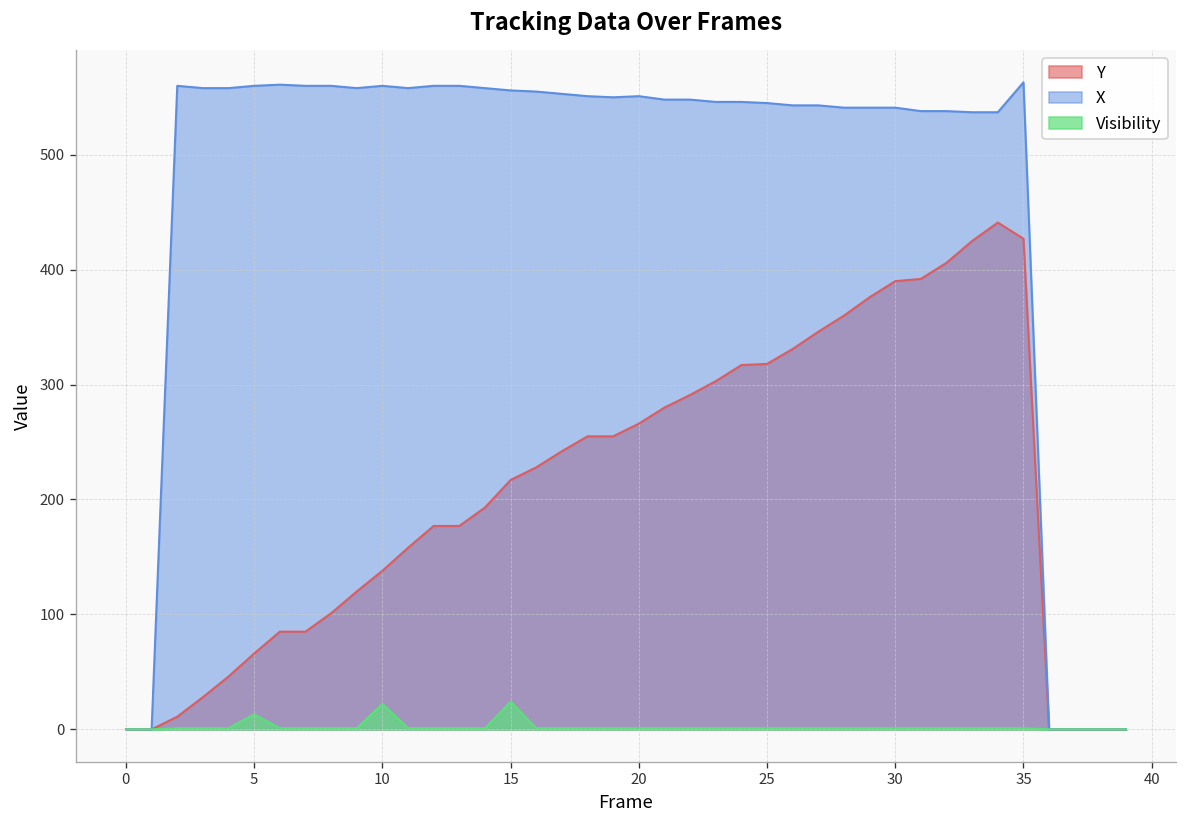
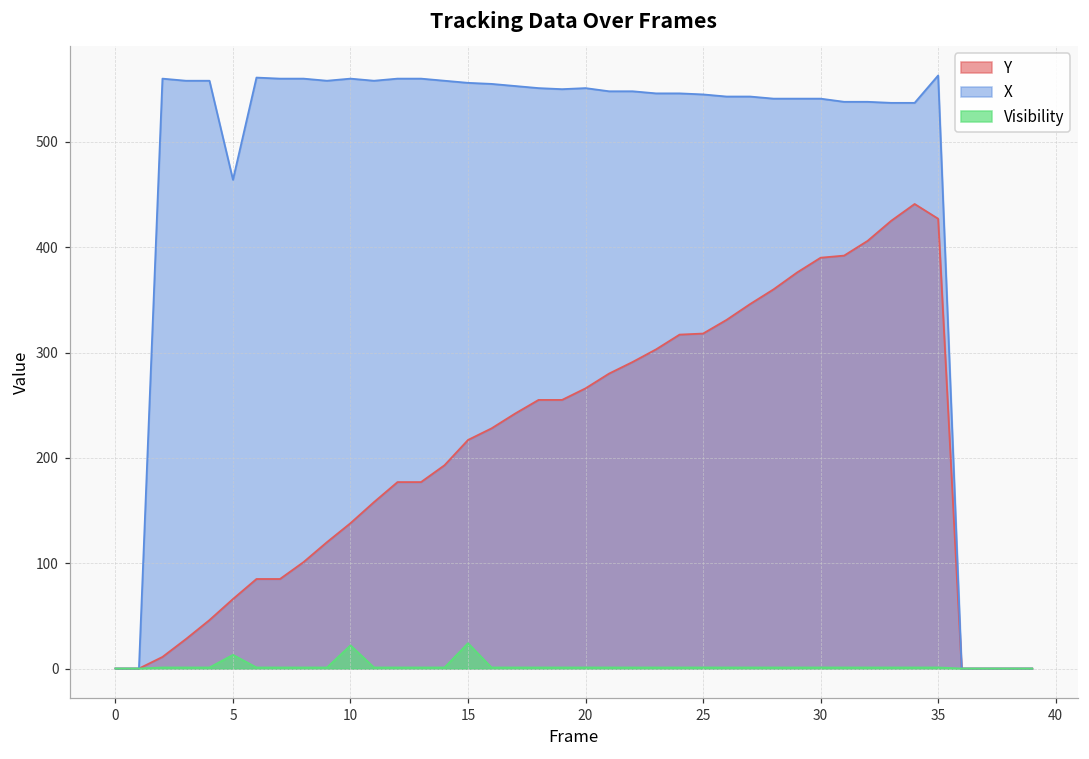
  {
    "Y": {
      "5": 70,
      "10": 140,
      "15": 220,
      "20": 270,
      "25": 320,
      "30": 390,
      "35": 430
    },
    "X": {
-     "5": 560,
+     "5": 460,
      "10": 560,
      "15": 560,
      "20": 550,
      "25": 550,
      "30": 540,
      "35": 560
    },
    "Visibility": {
      "5": 10,
      "10": 20,
      "15": 20,
      "20": 0,
      "25": 0,
      "30": 0,
      "35": 0
    }
  }
